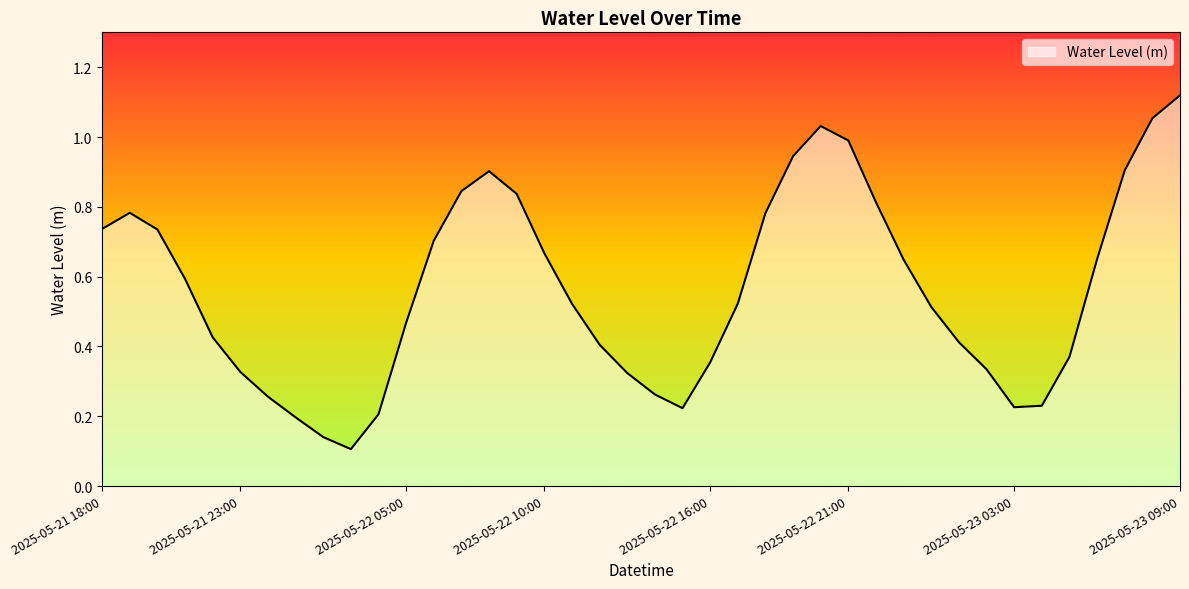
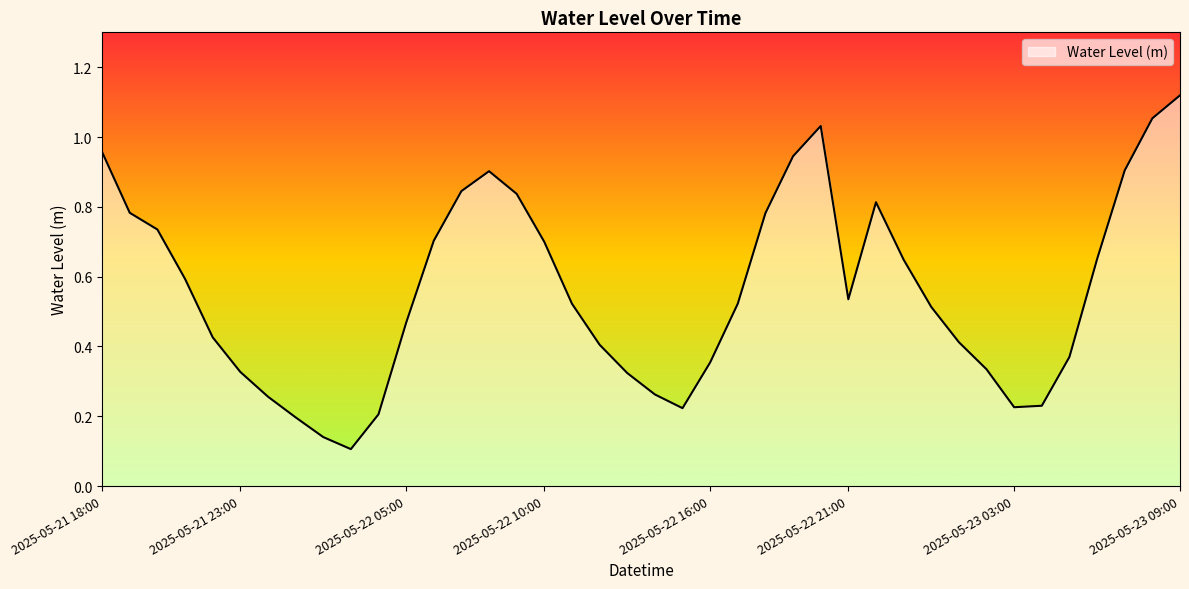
  {
-   "2025-05-21 18:00": 0.74,
+   "2025-05-21 18:00": 0.96,
    "2025-05-21 23:00": 0.33,
    "2025-05-22 05:00": 0.47,
-   "2025-05-22 10:00": 0.67,
+   "2025-05-22 10:00": 0.70,
    "2025-05-22 16:00": 0.35,
-   "2025-05-22 21:00": 0.99,
+   "2025-05-22 21:00": 0.54,
    "2025-05-23 03:00": 0.23,
    "2025-05-23 09:00": 1.12
  }
